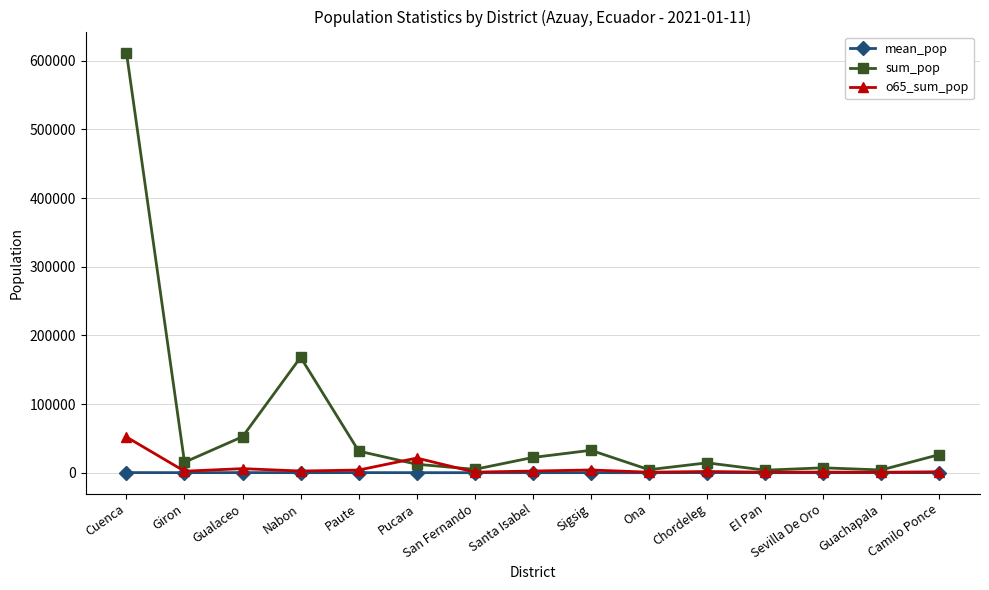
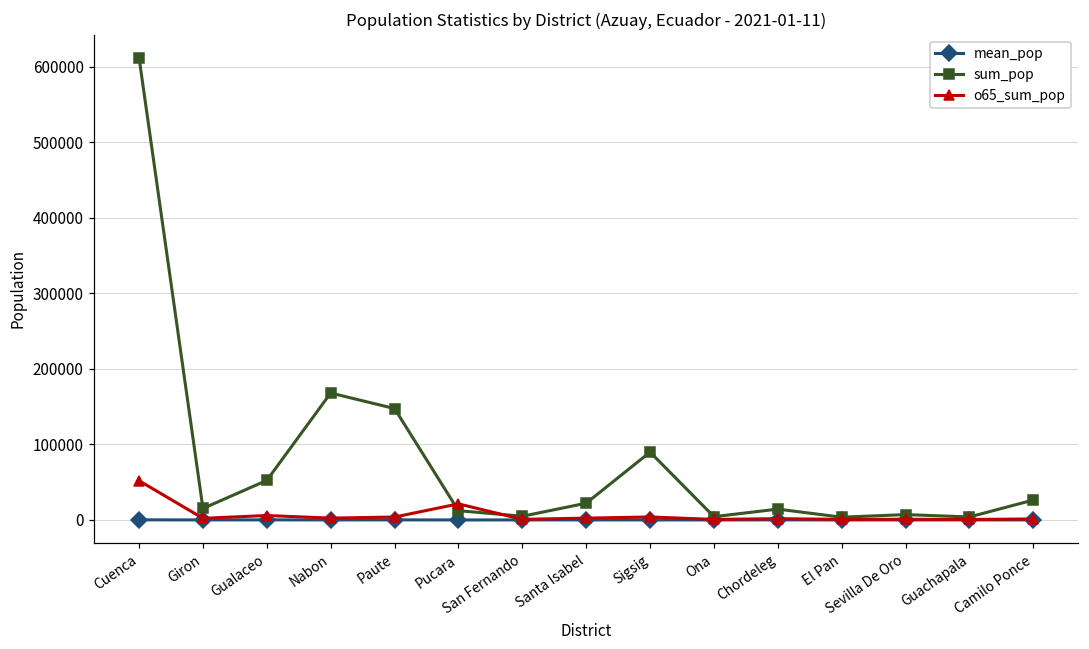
  {
    "mean_pop": {
      "Cuenca": 0,
      "Gualaceo": 0,
      "Paute": 0,
      "Pucara": 0,
      "Sigsig": 0
    },
    "sum_pop": {
      "Cuenca": 610000,
      "Giron": 20000,
      "Gualaceo": 50000,
      "Nabon": 170000,
-     "Paute": 30000,
+     "Paute": 150000,
      "Pucara": 10000,
      "San Fernando": 0,
      "Santa Isabel": 20000,
-     "Sigsig": 30000,
+     "Sigsig": 90000,
      "Chordeleg": 10000,
      "Sevilla De Oro": 10000,
      "Camilo Ponce": 30000
    },
    "o65_sum_pop": {
      "Cuenca": 50000,
      "Gualaceo": 10000,
      "Paute": 0,
      "Pucara": 20000,
      "Sigsig": 0
    }
  }
